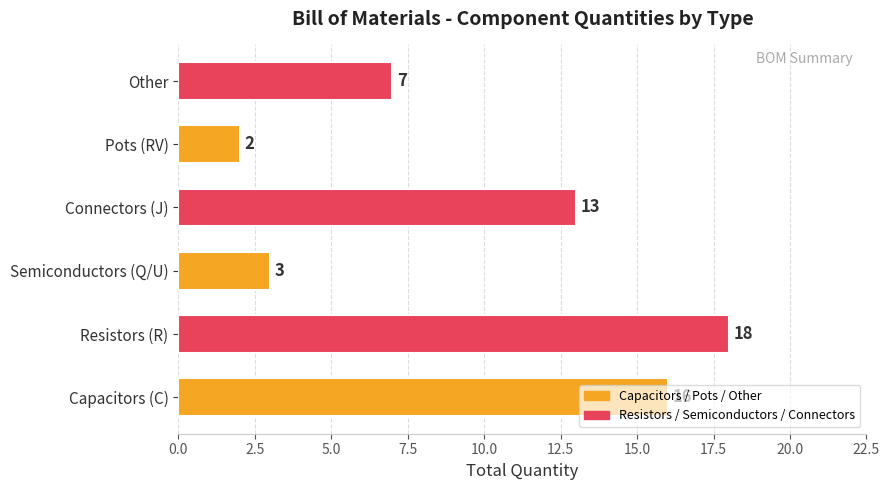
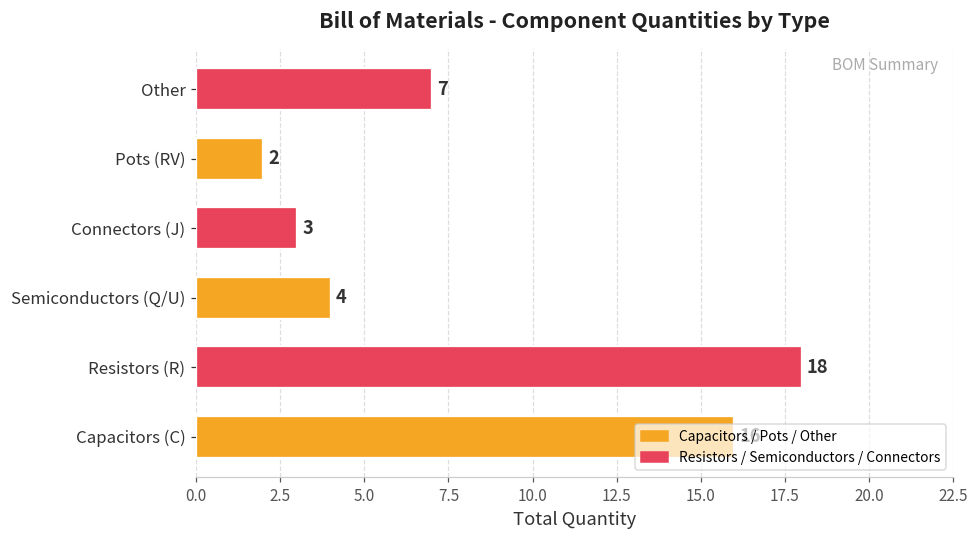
  {
    "Other": 7,
    "Pots (RV)": 2,
-   "Connectors (J)": 13,
-   "Semiconductors (Q/U)": 3,
+   "Connectors (J)": 3,
+   "Semiconductors (Q/U)": 4,
    "Resistors (R)": 18
  }
